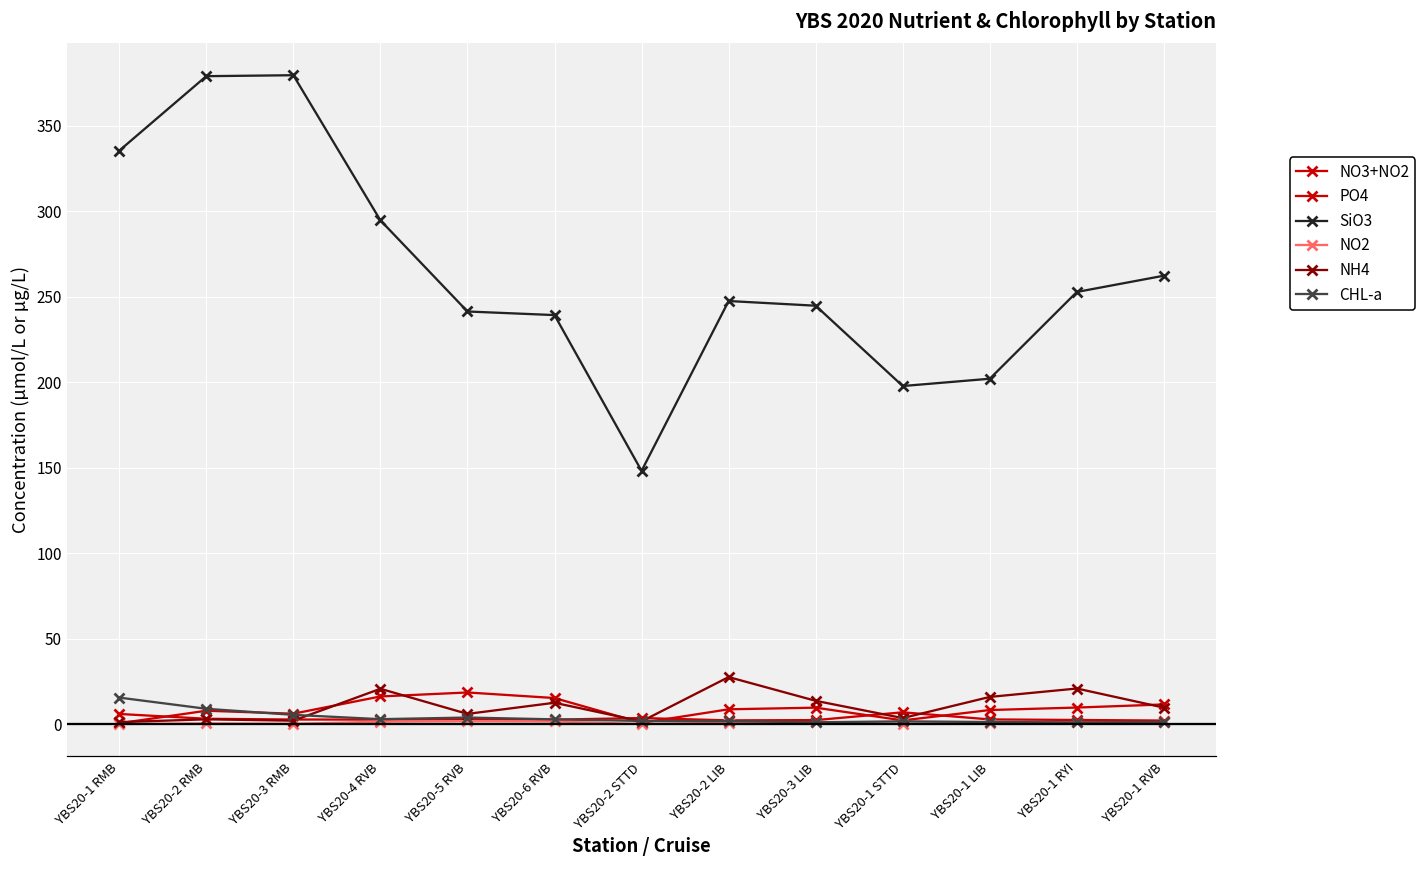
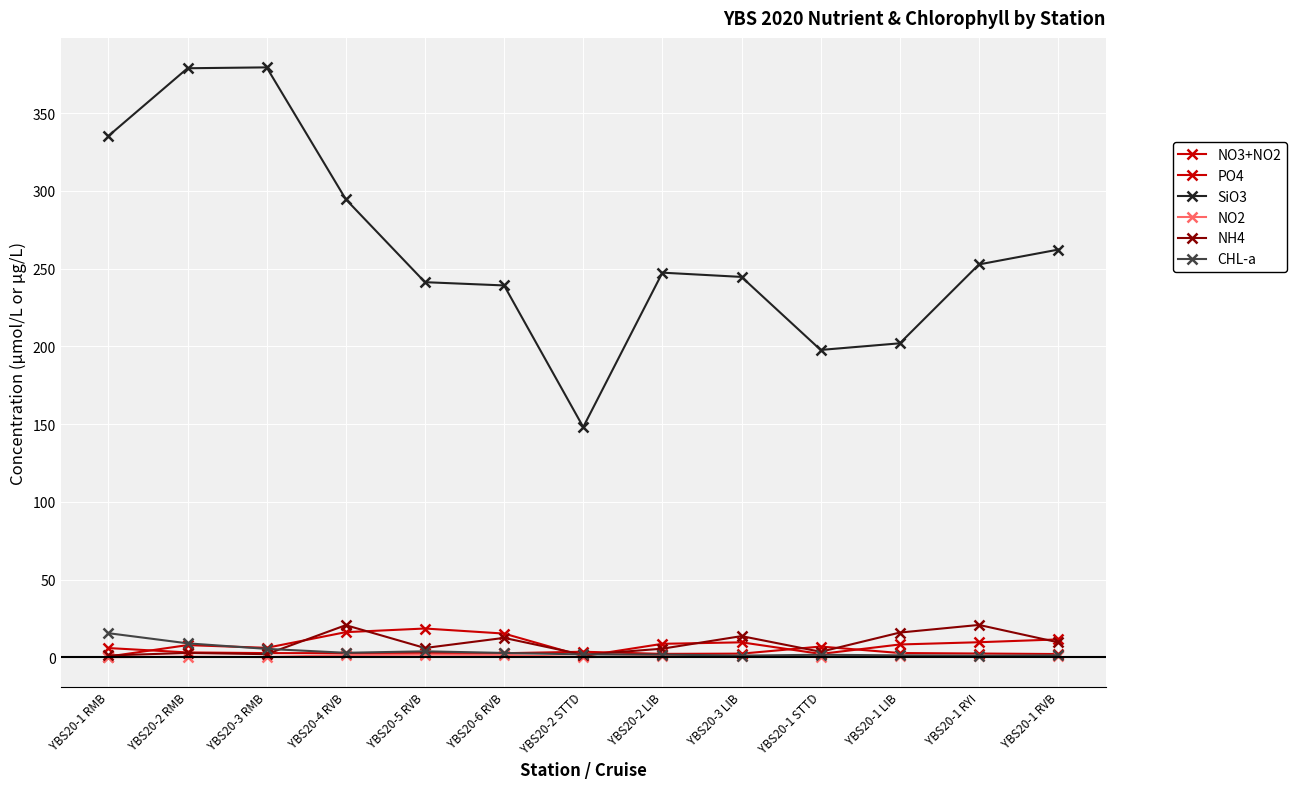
  {
    "NO2": {
      "YBS20-2 RMB": 0,
      "YBS20-3 RMB": 0
    },
    "NH4": {
      "YBS20-4 RVB": 21,
      "YBS20-5 RVB": 6,
      "YBS20-6 RVB": 13,
-     "YBS20-2 LIB": 28,
+     "YBS20-2 LIB": 6,
      "YBS20-3 LIB": 14,
      "YBS20-1 LIB": 16,
      "YBS20-1 RYI": 21,
      "YBS20-1 RVB": 10
    }
  }
